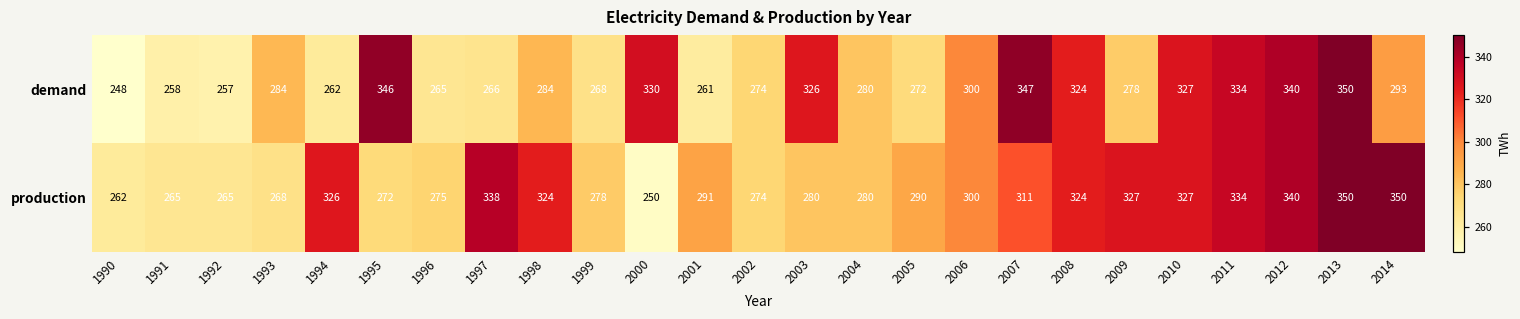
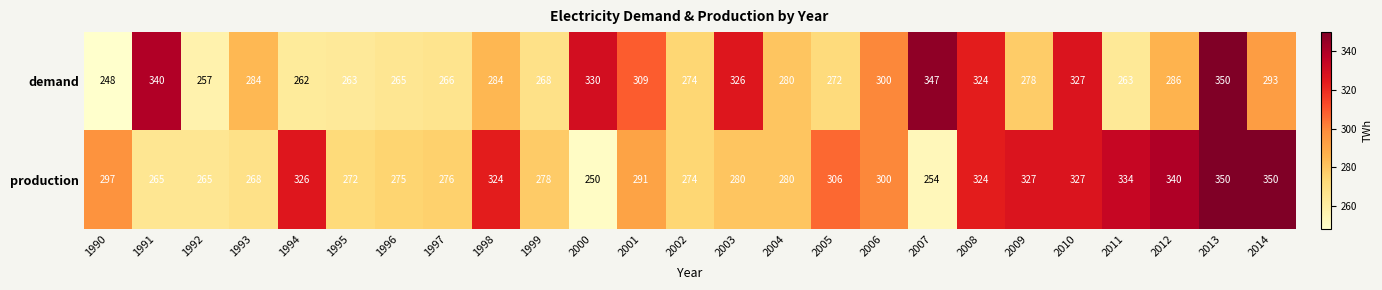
  {
    "demand": {
      "1990": 248,
-     "1991": 258,
+     "1991": 340,
      "1992": 257,
      "1993": 284,
      "1994": 262,
-     "1995": 346,
+     "1995": 263,
      "1996": 265,
      "1997": 266,
      "1998": 284,
      "1999": 268,
      "2000": 330,
-     "2001": 261,
+     "2001": 309,
      "2002": 274,
      "2003": 326,
      "2004": 280,
      "2005": 272,
      "2006": 300,
      "2007": 347,
      "2008": 324,
      "2009": 278,
      "2010": 327,
-     "2011": 334,
-     "2012": 340,
+     "2011": 263,
+     "2012": 286,
      "2013": 350,
      "2014": 293
    },
    "production": {
-     "1990": 262,
+     "1990": 297,
      "1991": 265,
      "1992": 265,
      "1993": 268,
      "1994": 326,
      "1995": 272,
      "1996": 275,
-     "1997": 338,
+     "1997": 276,
      "1998": 324,
      "1999": 278,
      "2000": 250,
      "2001": 291,
      "2002": 274,
      "2003": 280,
      "2004": 280,
-     "2005": 290,
+     "2005": 306,
      "2006": 300,
-     "2007": 311,
+     "2007": 254,
      "2008": 324,
      "2009": 327,
      "2010": 327,
      "2011": 334,
      "2012": 340,
      "2013": 350,
      "2014": 350
    }
  }
